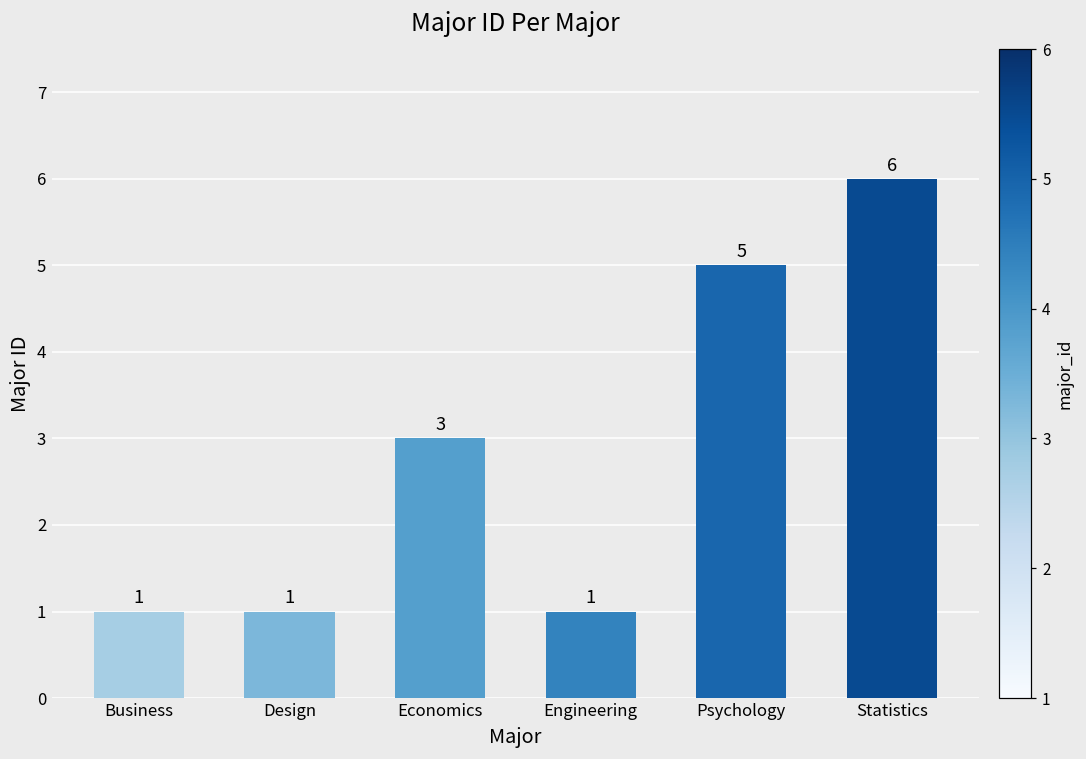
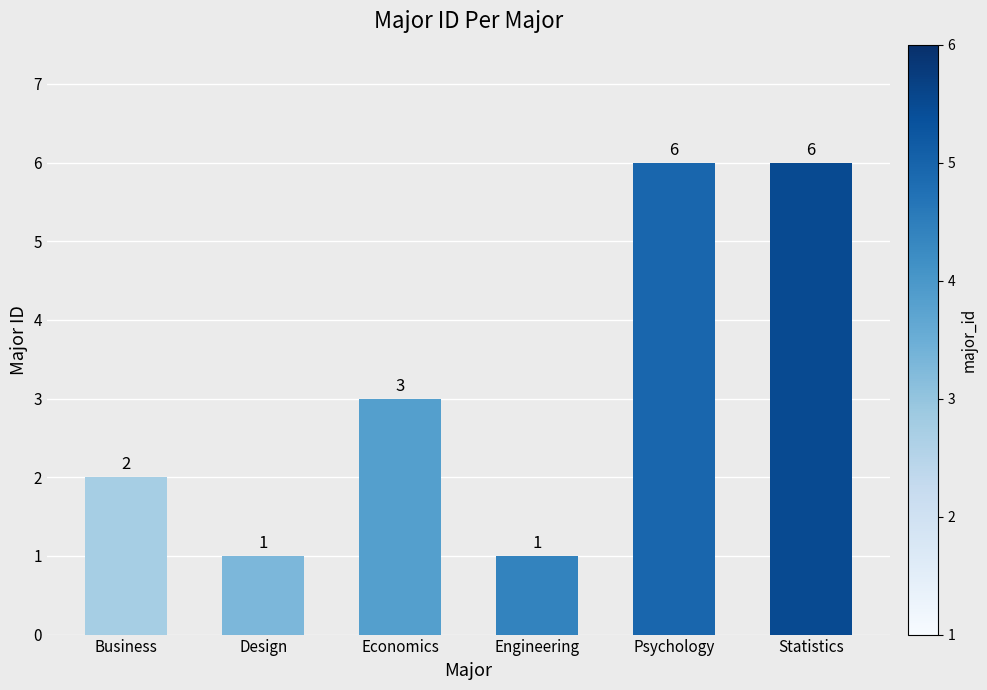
  {
-   "Business": 1,
+   "Business": 2,
    "Design": 1,
    "Economics": 3,
    "Engineering": 1,
-   "Psychology": 5,
+   "Psychology": 6,
    "Statistics": 6
  }
